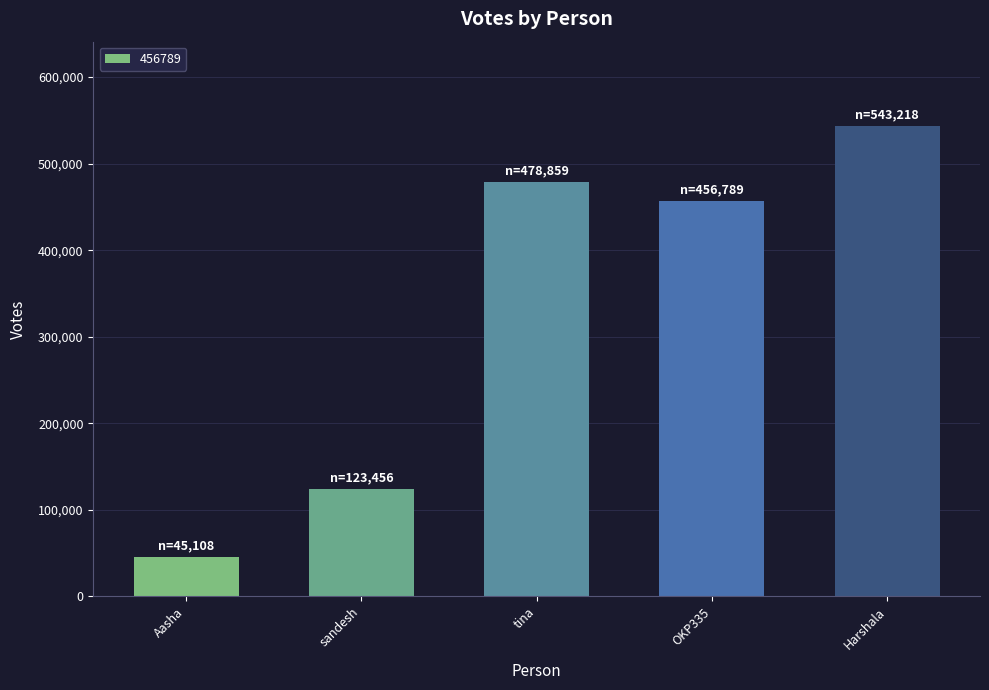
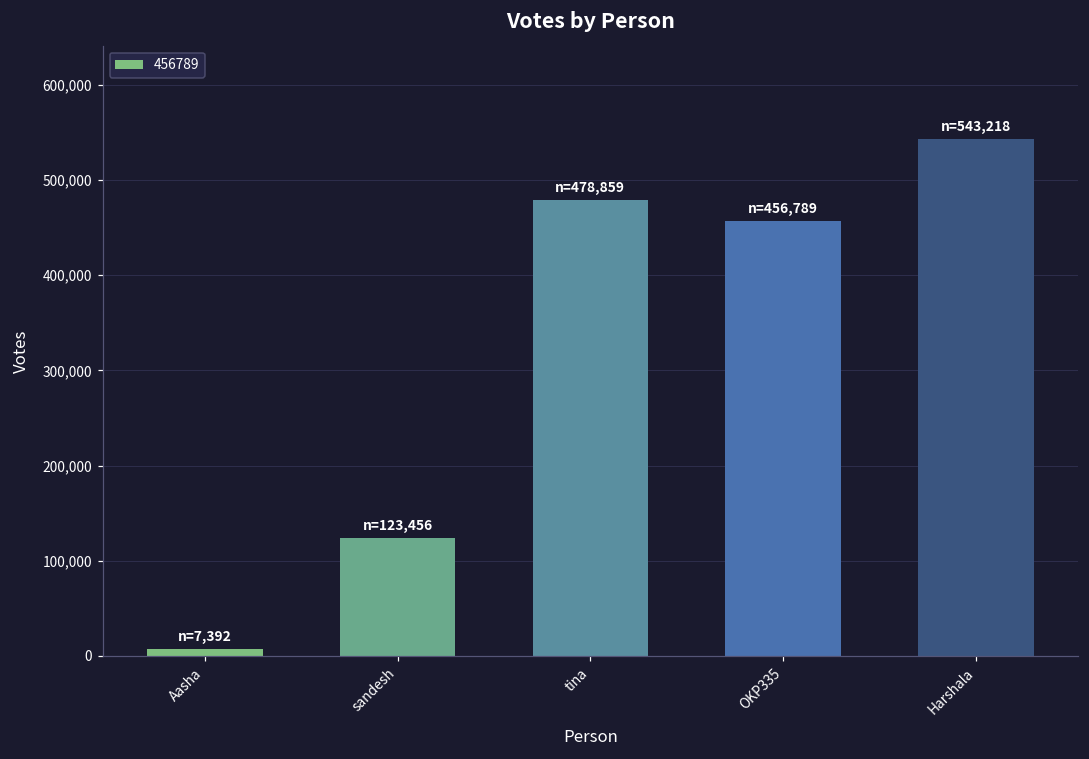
  {
-   "Aasha": "45,108",
+   "Aasha": "7,392",
    "sandesh": "123,456",
    "tina": "478,859",
    "OKP335": "456,789",
    "Harshala": "543,218"
  }
